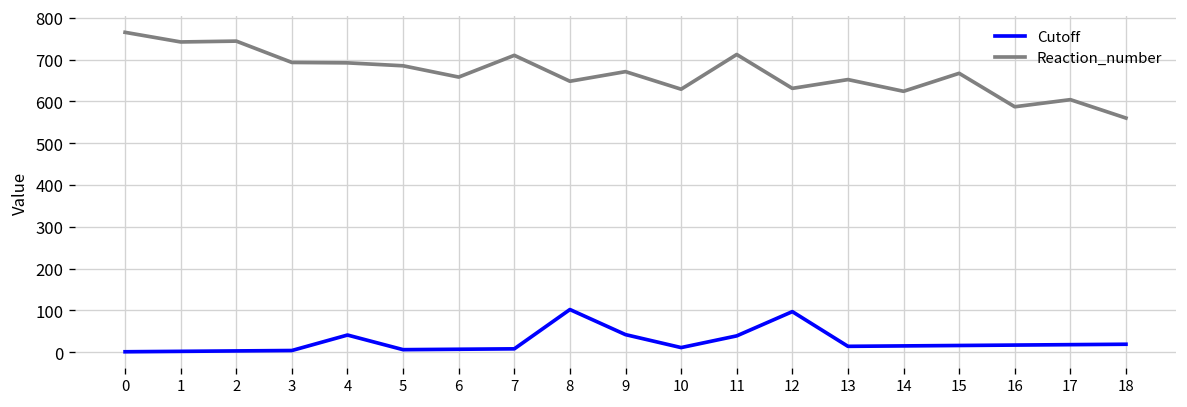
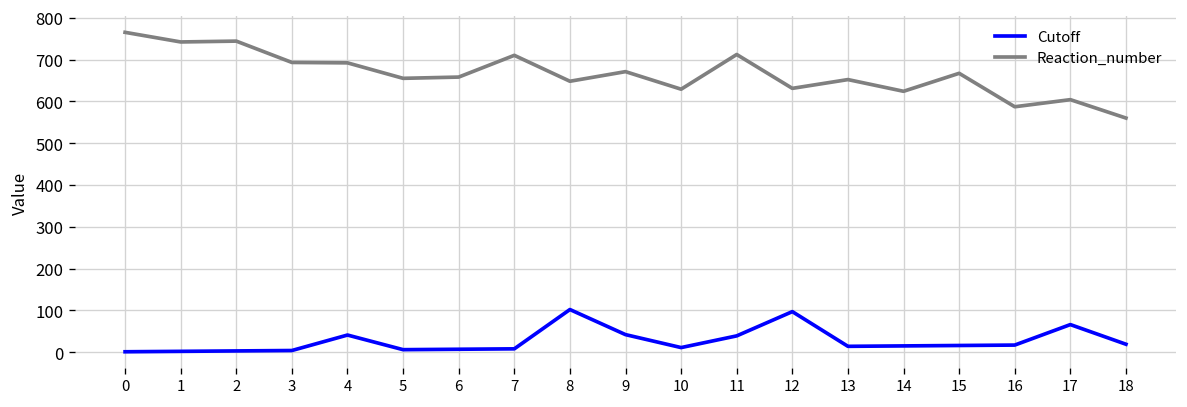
  {
    "Cutoff": {
      "0": 0,
      "1": 0,
      "2": 0,
      "3": 0,
      "4": 40,
      "5": 10,
      "6": 10,
      "7": 10,
      "8": 100,
      "9": 40,
      "10": 10,
      "11": 40,
      "12": 100,
      "13": 10,
      "14": 20,
      "15": 20,
      "16": 20,
-     "17": 20,
+     "17": 70,
      "18": 20
    },
    "Reaction_number": {
      "0": 770,
      "1": 740,
      "2": 740,
      "3": 690,
      "4": 690,
-     "5": 690,
+     "5": 660,
      "6": 660,
      "7": 710,
      "8": 650,
      "9": 670,
      "10": 630,
      "11": 710,
      "12": 630,
      "13": 650,
      "14": 620,
      "15": 670,
      "16": 590,
      "17": 600,
      "18": 560
    }
  }
